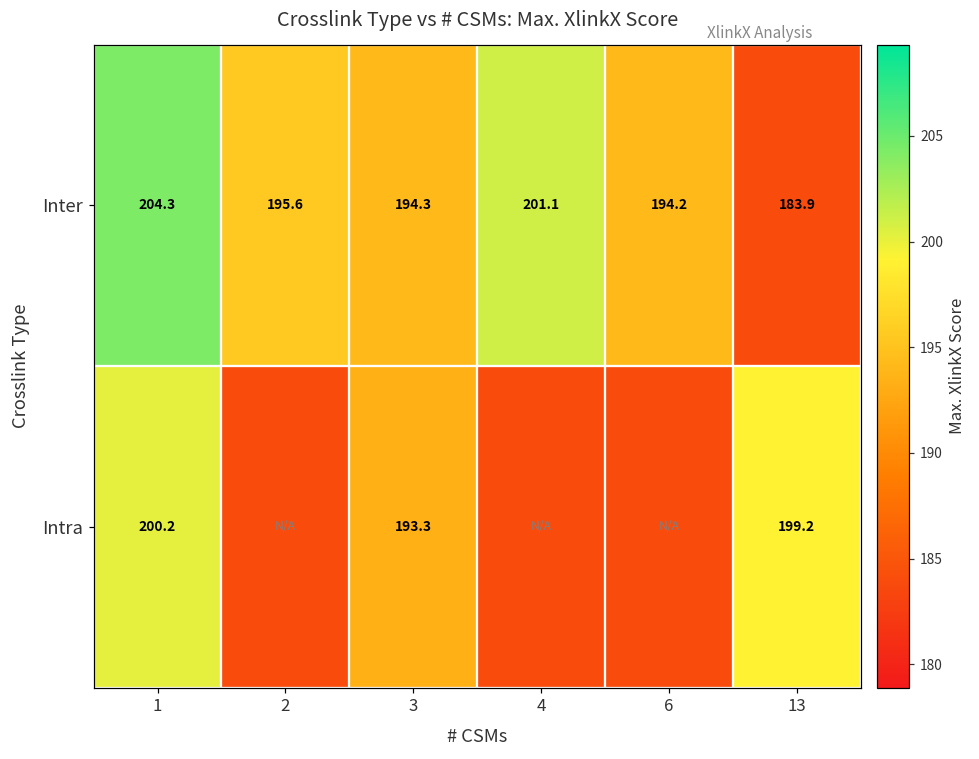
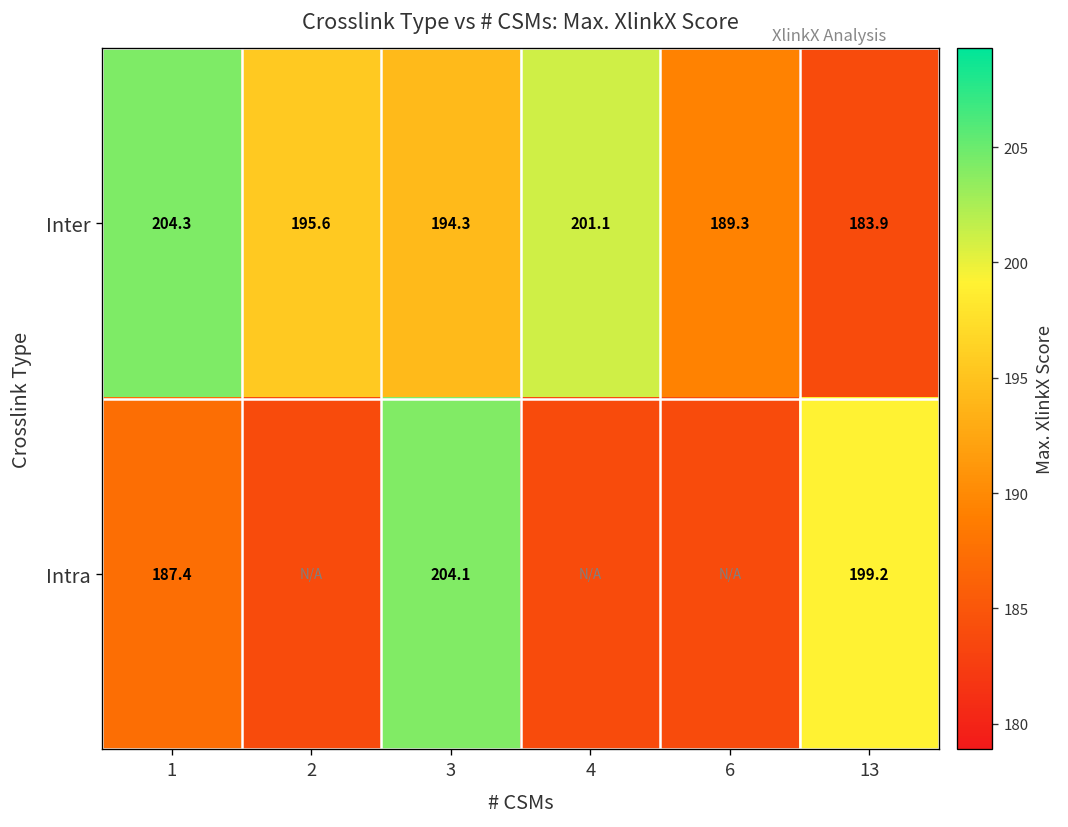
  {
    "Inter": {
      "1": 204.3,
      "2": 195.6,
      "3": 194.3,
      "4": 201.1,
-     "6": 194.2,
+     "6": 189.3,
      "13": 183.9
    },
    "Intra": {
-     "1": 200.2,
-     "3": 193.3,
+     "1": 187.4,
+     "3": 204.1,
      "13": 199.2
    }
  }
